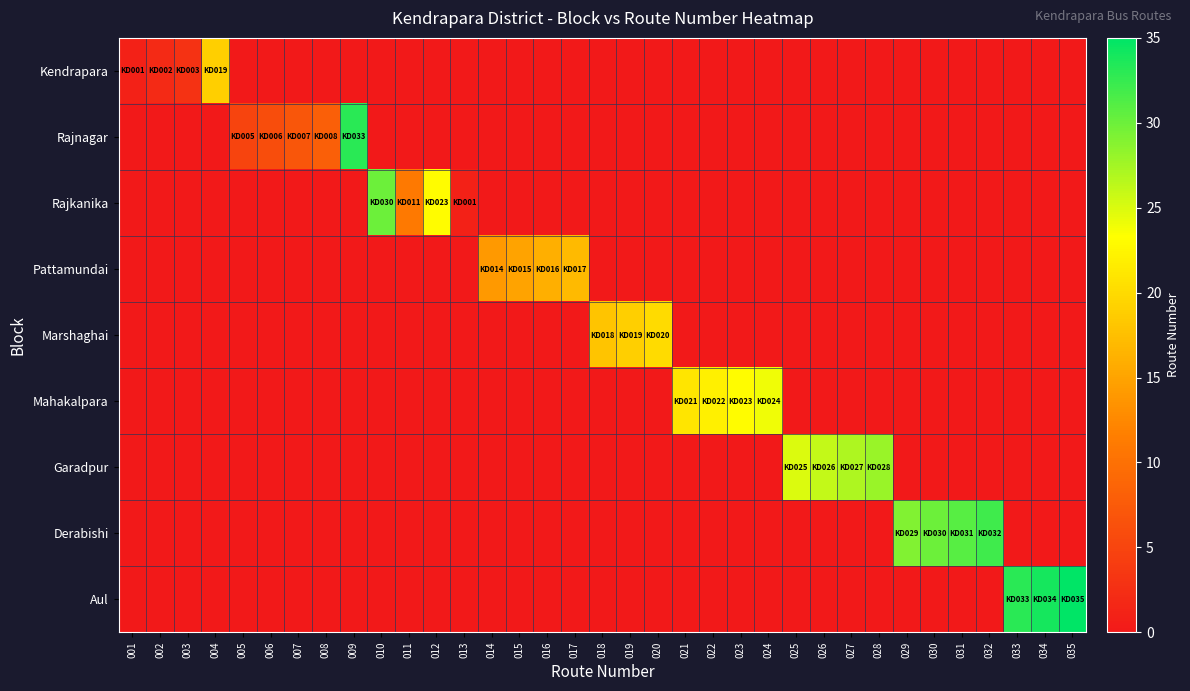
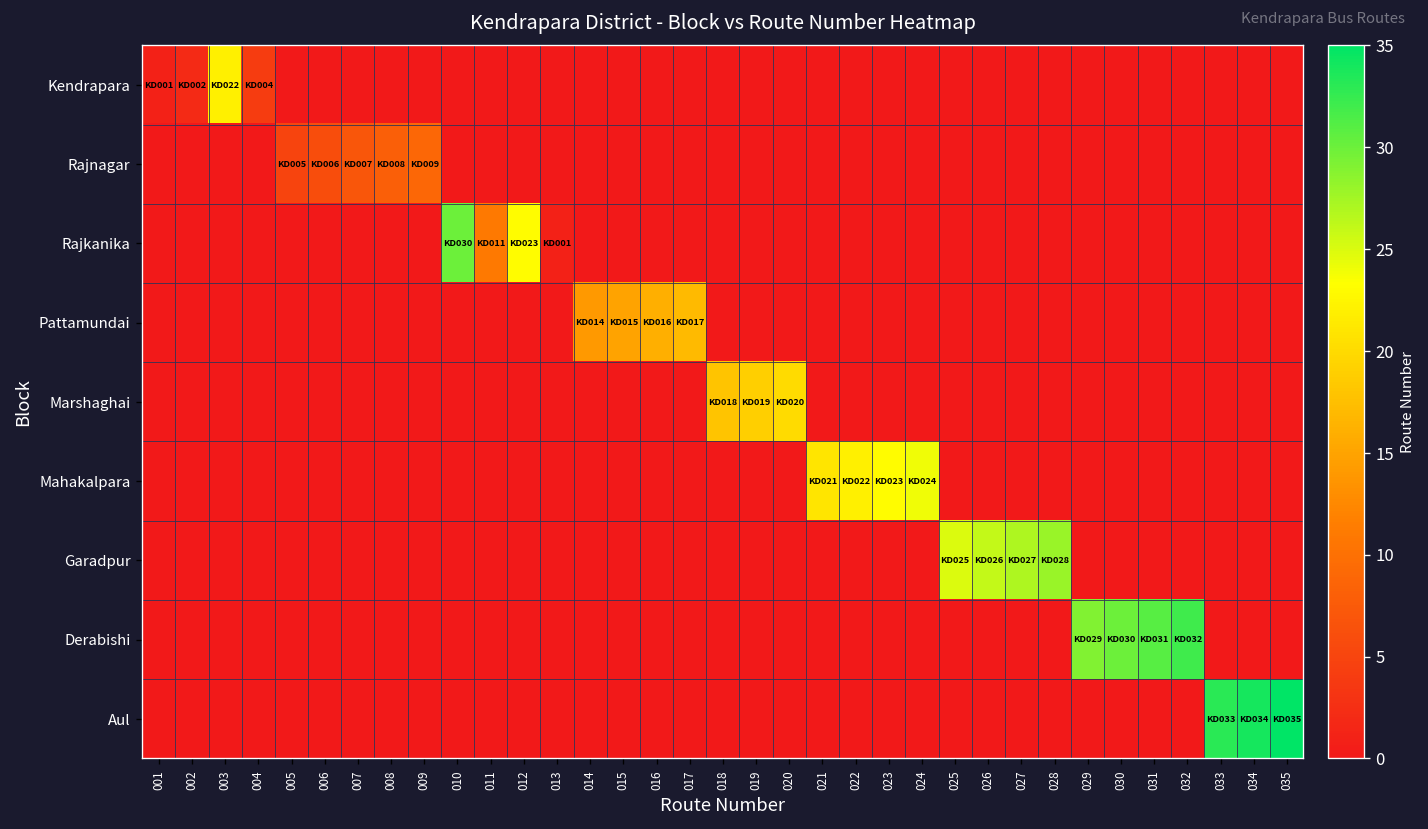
  {
    "Kendrapara": {
-     "003": "003",
-     "004": "019"
+     "003": "022",
+     "004": "004"
    },
    "Rajnagar": {
-     "009": "033"
+     "009": "009"
    }
  }
